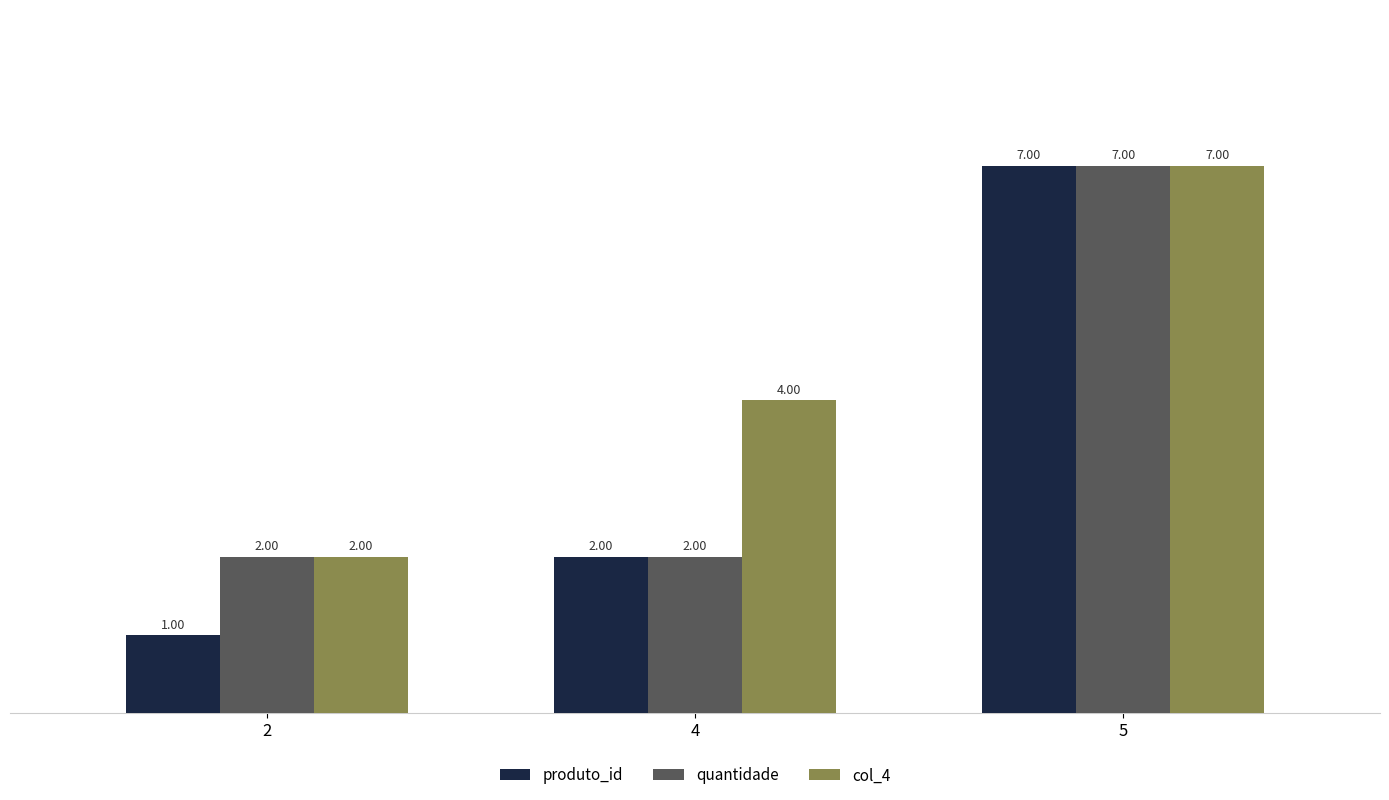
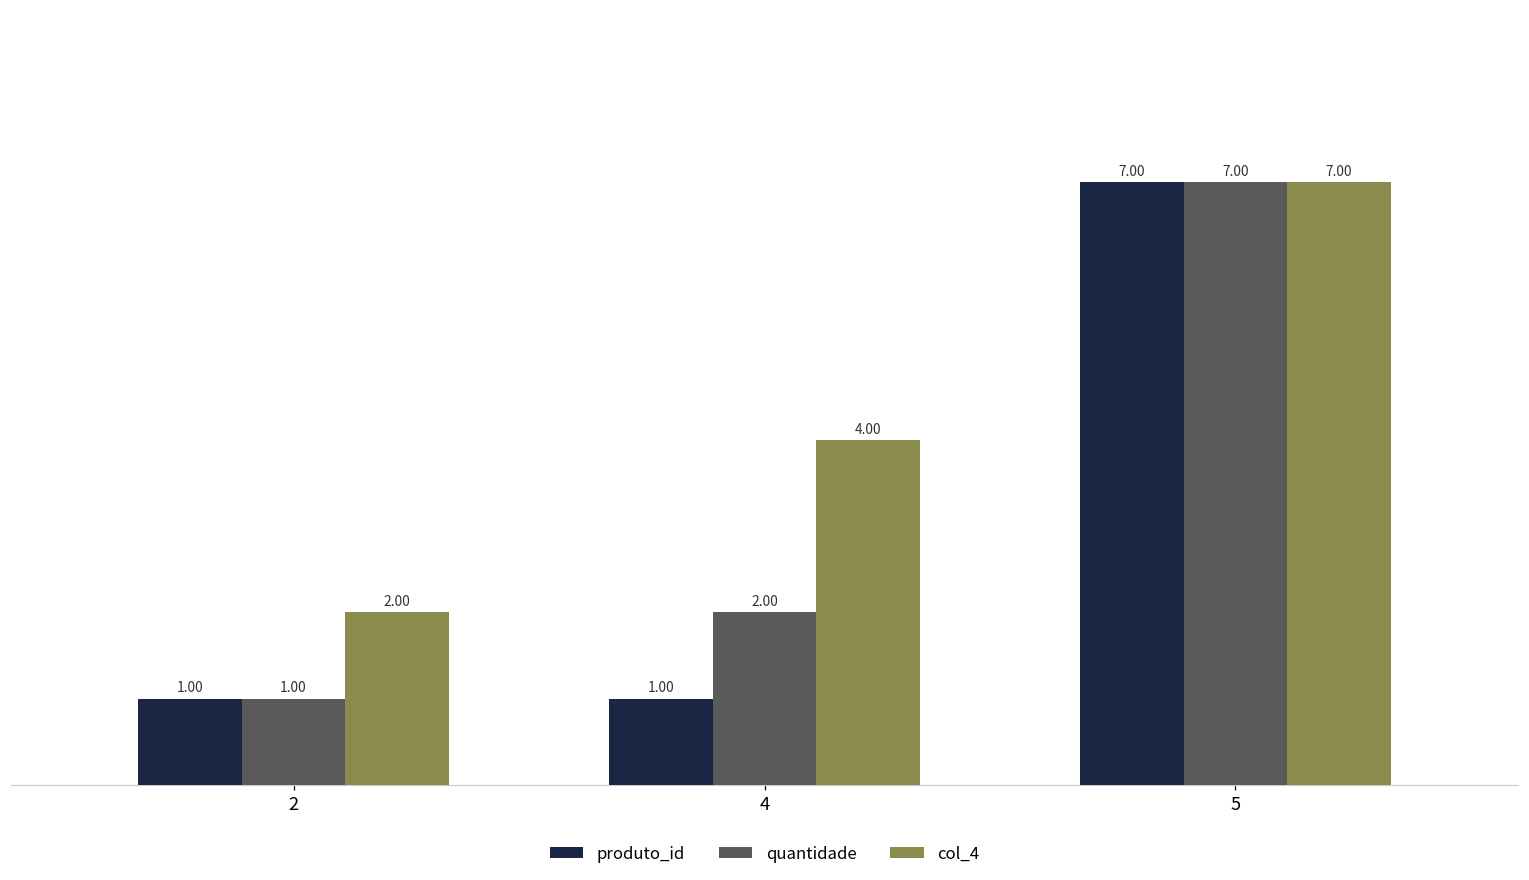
  {
    "produto_id": {
      "2": 1.00,
-     "4": 2.00,
+     "4": 1.00,
      "5": 7.00
    },
    "quantidade": {
-     "2": 2.00,
+     "2": 1.00,
      "4": 2.00,
      "5": 7.00
    },
    "col_4": {
      "2": 2.00,
      "4": 4.00,
      "5": 7.00
    }
  }
